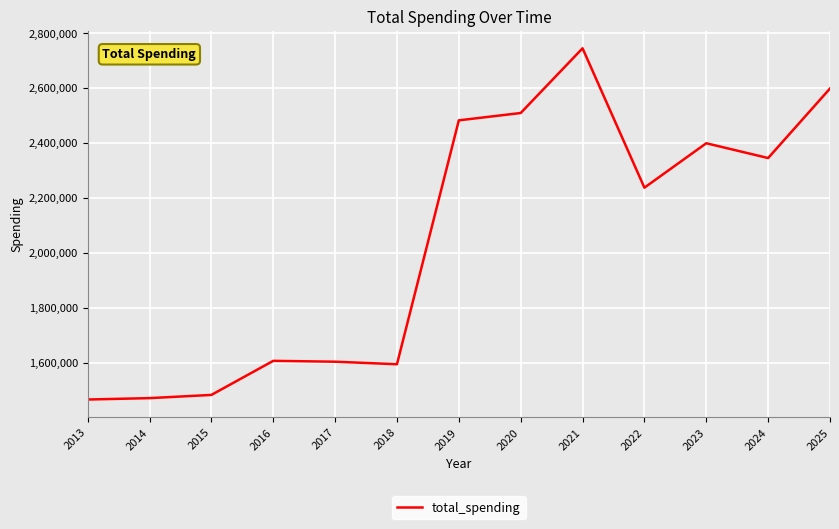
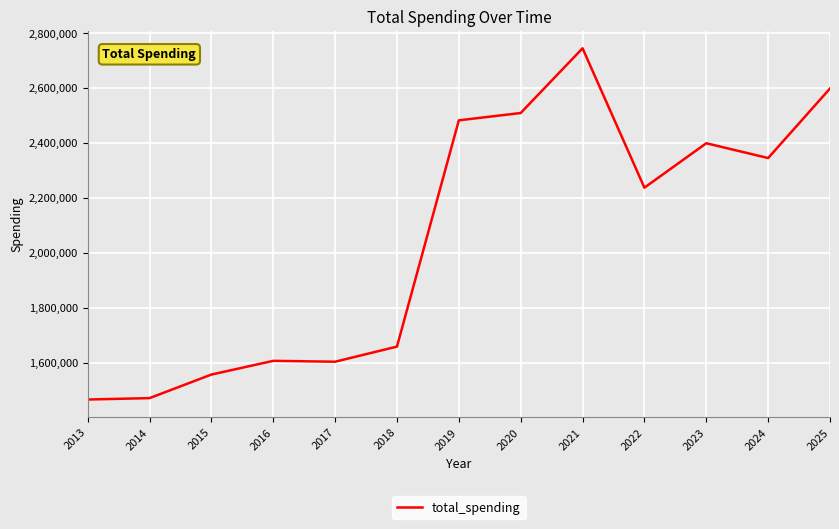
  {
    "2013": "1,470,000",
    "2014": "1,470,000",
-   "2015": "1,480,000",
+   "2015": "1,560,000",
    "2016": "1,610,000",
    "2017": "1,600,000",
-   "2018": "1,590,000",
+   "2018": "1,660,000",
    "2019": "2,480,000",
    "2020": "2,510,000",
    "2021": "2,740,000",
    "2022": "2,240,000",
    "2023": "2,400,000",
    "2024": "2,340,000",
    "2025": "2,600,000"
  }
